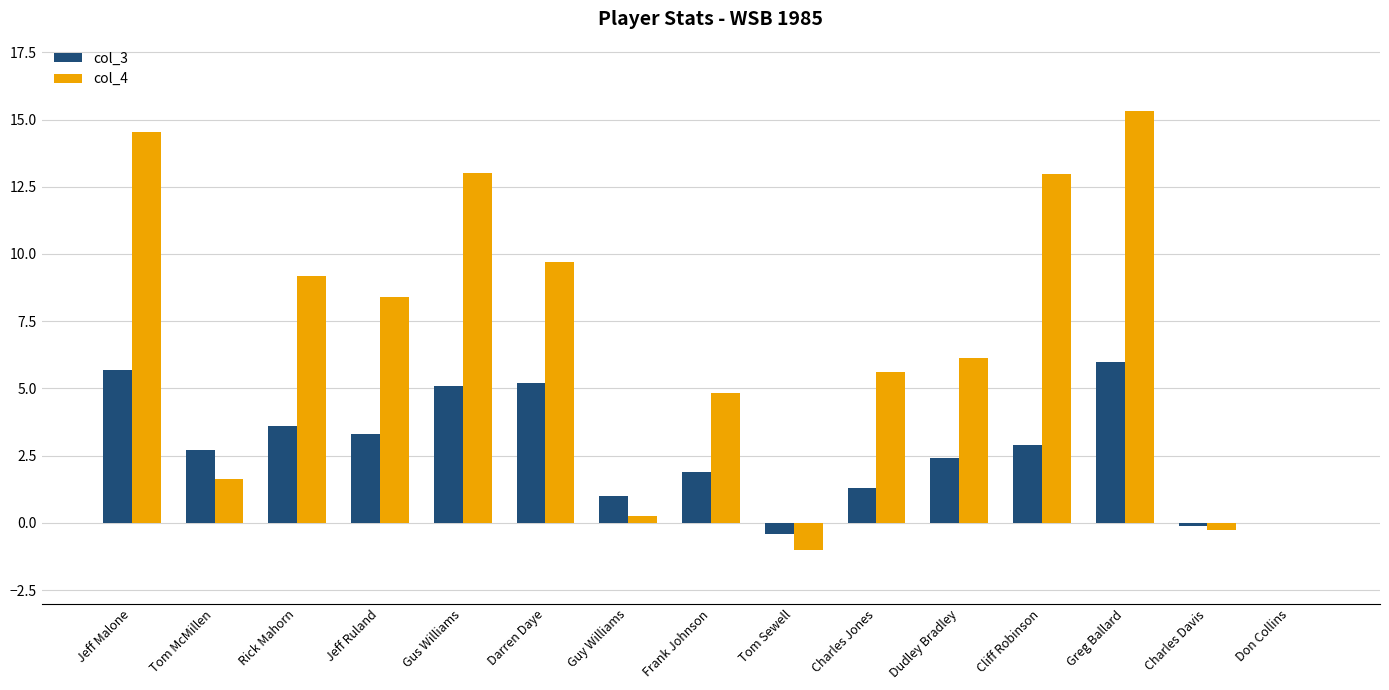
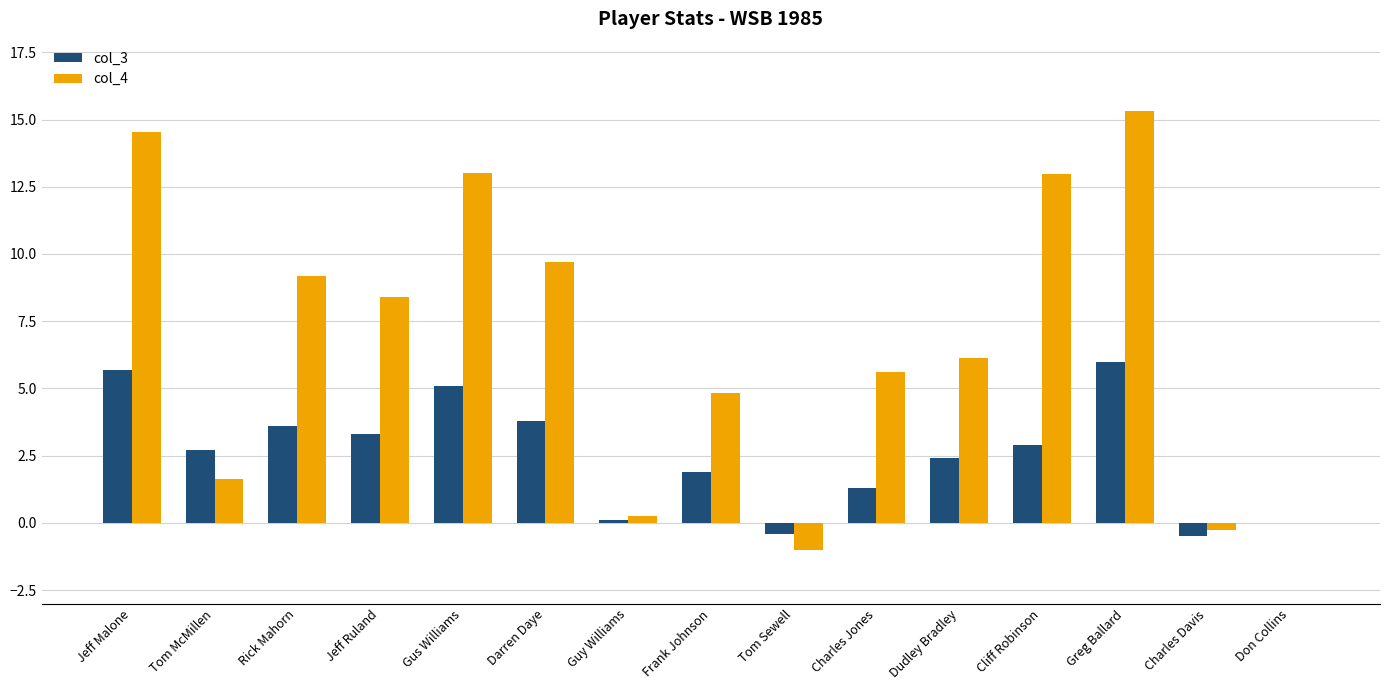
  {
    "col_3": {
      "Jeff Malone": 5.7,
      "Tom McMillen": 2.7,
      "Rick Mahorn": 3.6,
      "Jeff Ruland": 3.3,
      "Gus Williams": 5.1,
-     "Darren Daye": 5.2,
-     "Guy Williams": 1.0,
+     "Darren Daye": 3.8,
+     "Guy Williams": 0.1,
      "Frank Johnson": 1.9,
      "Tom Sewell": -0.4,
      "Charles Jones": 1.3,
      "Dudley Bradley": 2.4,
      "Cliff Robinson": 2.9,
      "Greg Ballard": 6.0,
-     "Charles Davis": -0.1,
+     "Charles Davis": -0.5,
      "Don Collins": 0.0
    },
    "col_4": {
      "Jeff Malone": 14.5,
      "Tom McMillen": 1.6,
      "Rick Mahorn": 9.2,
      "Jeff Ruland": 8.4,
      "Gus Williams": 13.0,
      "Darren Daye": 9.7,
      "Guy Williams": 0.3,
      "Frank Johnson": 4.8,
      "Tom Sewell": -1.0,
      "Charles Jones": 5.6,
      "Dudley Bradley": 6.1,
      "Cliff Robinson": 13.0,
      "Greg Ballard": 15.3,
      "Charles Davis": -0.3,
      "Don Collins": 0.0
    }
  }
